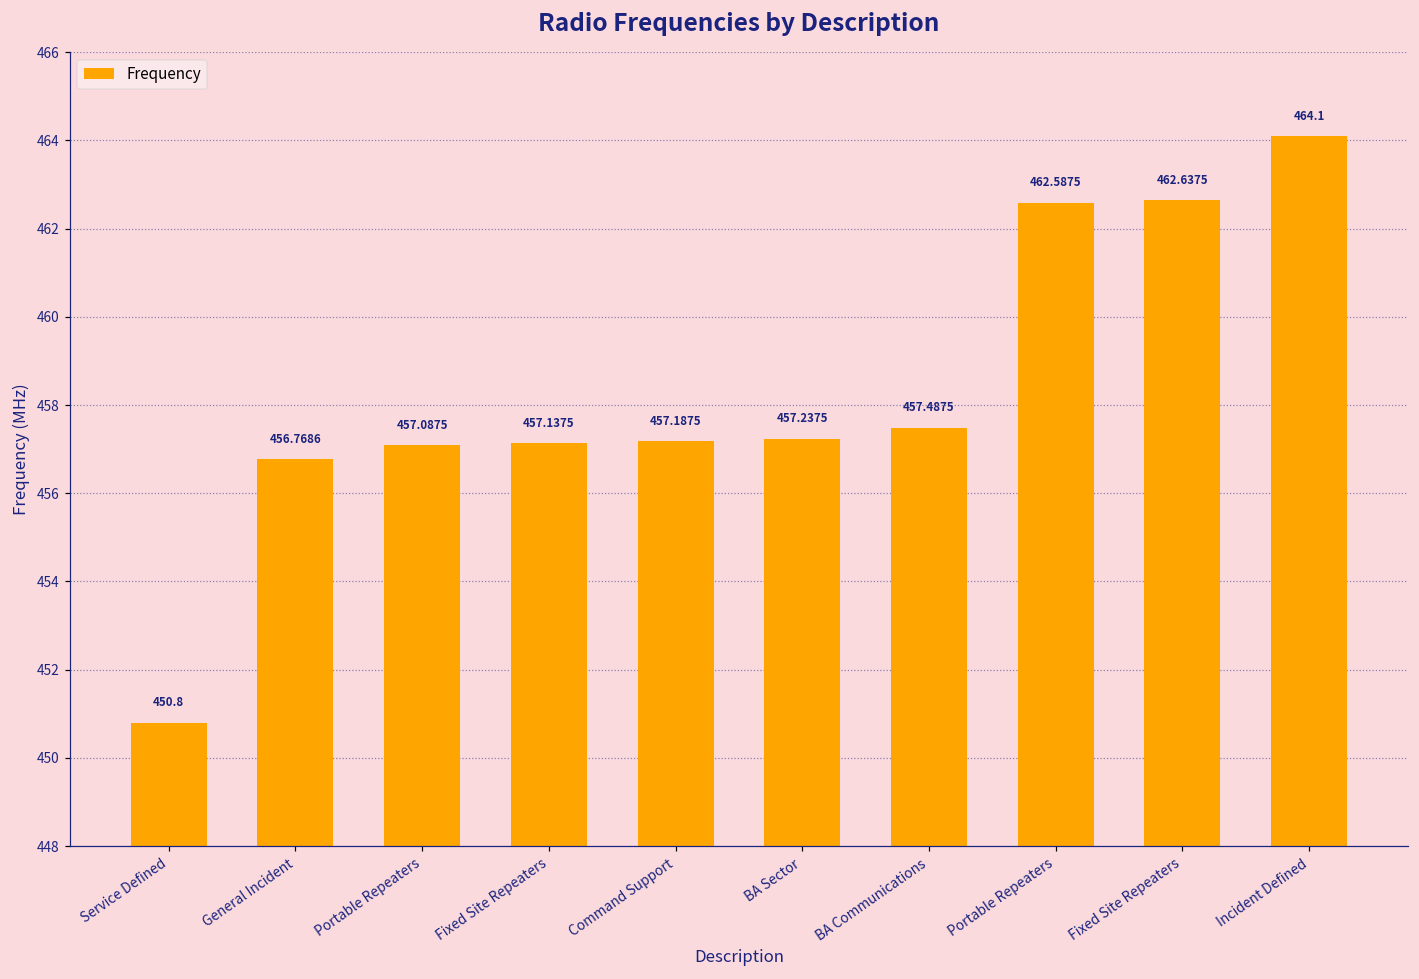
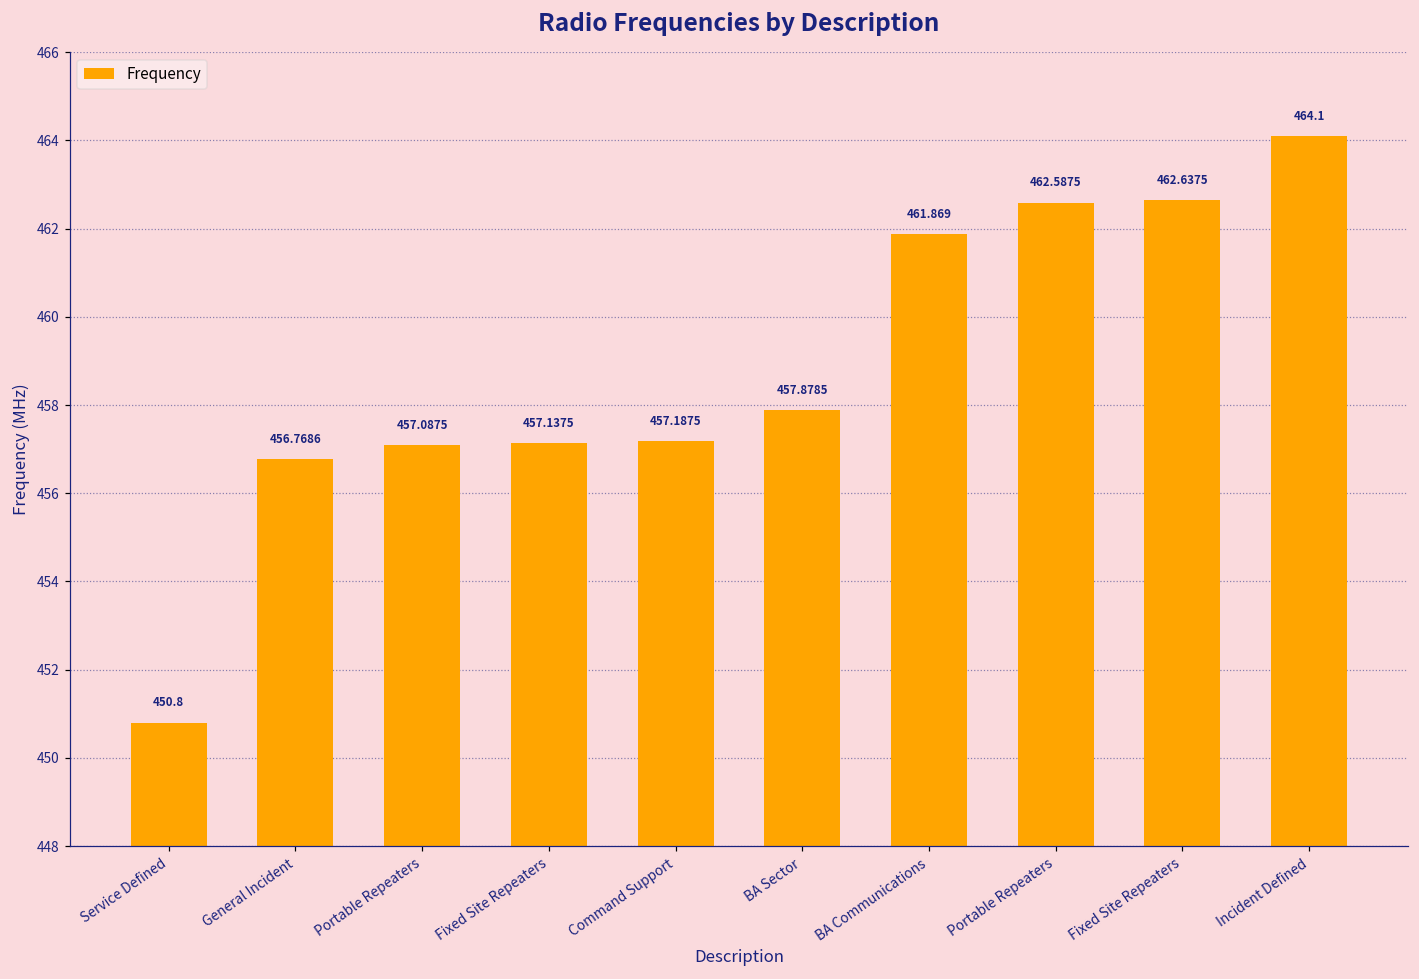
  {
    "Service Defined": 450.8,
    "General Incident": 456.7686,
    "Command Support": 457.1875,
-   "BA Sector": 457.2375,
-   "BA Communications": 457.4875,
+   "BA Sector": 457.8785,
+   "BA Communications": 461.869,
    "Incident Defined": 464.1
  }
